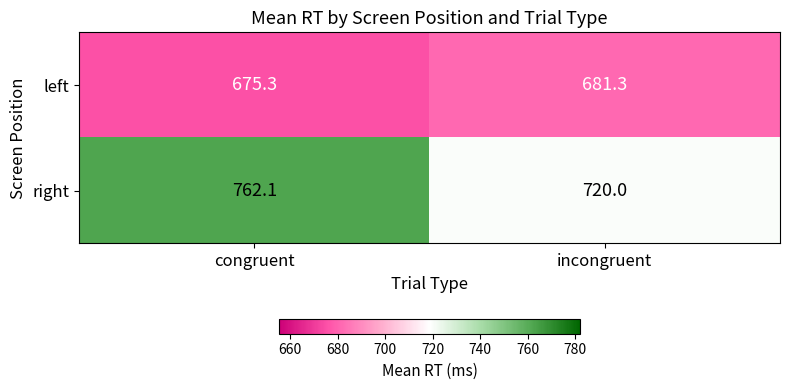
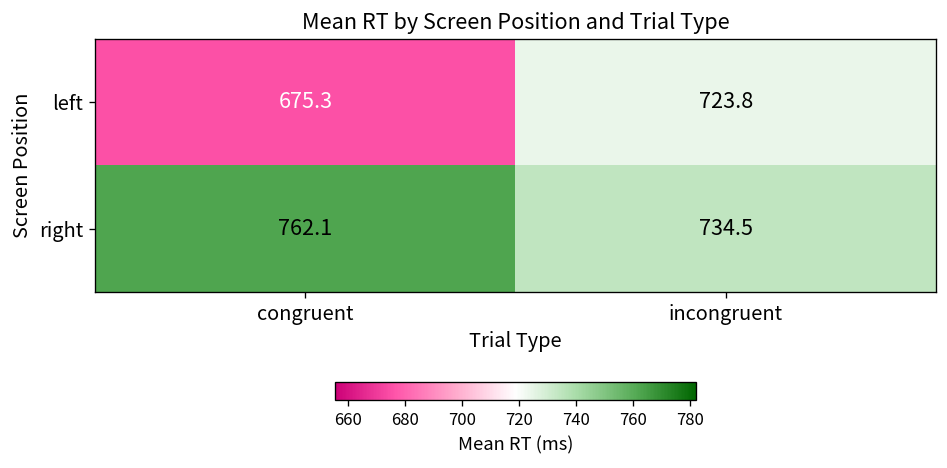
  {
    "left": {
      "congruent": 675.3,
-     "incongruent": 681.3
+     "incongruent": 723.8
    },
    "right": {
      "congruent": 762.1,
-     "incongruent": 720.0
+     "incongruent": 734.5
    }
  }
